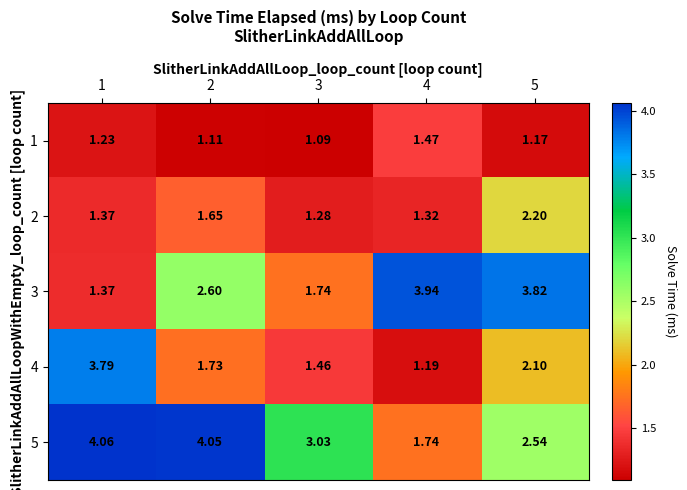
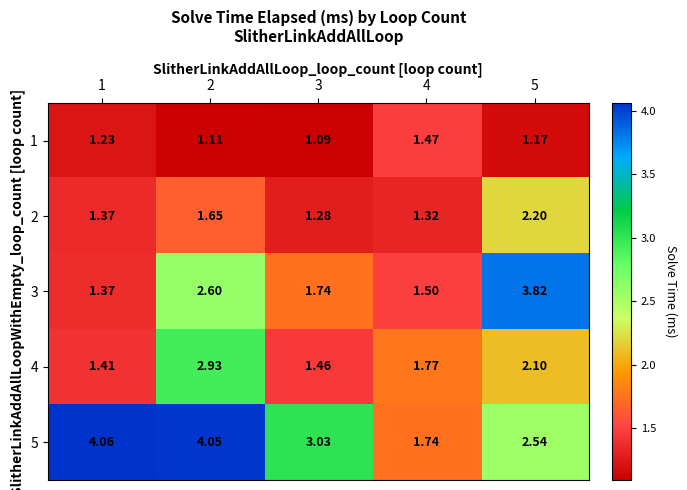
  {
    "1": {
      "1": 1.23,
      "2": 1.11,
      "3": 1.09,
      "4": 1.47,
      "5": 1.17
    },
    "2": {
      "1": 1.37,
      "2": 1.65,
      "3": 1.28,
      "4": 1.32,
      "5": 2.20
    },
    "3": {
      "1": 1.37,
      "2": 2.60,
      "3": 1.74,
-     "4": 3.94,
+     "4": 1.50,
      "5": 3.82
    },
    "4": {
-     "1": 3.79,
-     "2": 1.73,
+     "1": 1.41,
+     "2": 2.93,
      "3": 1.46,
-     "4": 1.19,
+     "4": 1.77,
      "5": 2.10
    },
    "5": {
      "1": 4.06,
      "2": 4.05,
      "3": 3.03,
      "4": 1.74,
      "5": 2.54
    }
  }
